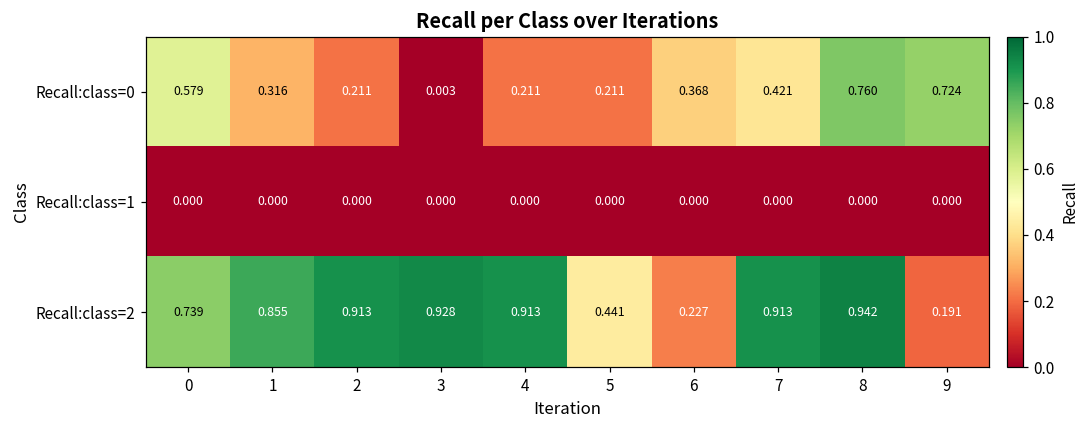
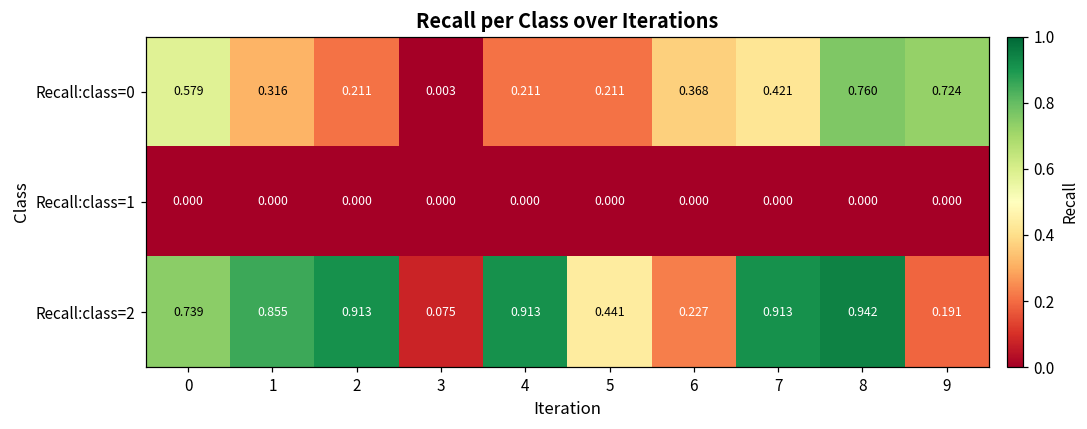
  {
    "Recall:class=0": {
      "0": 0.579,
      "1": 0.316,
      "2": 0.211,
      "3": 0.003,
      "4": 0.211,
      "5": 0.211,
      "6": 0.368,
      "7": 0.421,
      "8": 0.760,
      "9": 0.724
    },
    "Recall:class=1": {
      "0": 0.000,
      "1": 0.000,
      "2": 0.000,
      "3": 0.000,
      "4": 0.000,
      "5": 0.000,
      "6": 0.000,
      "7": 0.000,
      "8": 0.000,
      "9": 0.000
    },
    "Recall:class=2": {
      "0": 0.739,
      "1": 0.855,
      "2": 0.913,
-     "3": 0.928,
+     "3": 0.075,
      "4": 0.913,
      "5": 0.441,
      "6": 0.227,
      "7": 0.913,
      "8": 0.942,
      "9": 0.191
    }
  }
